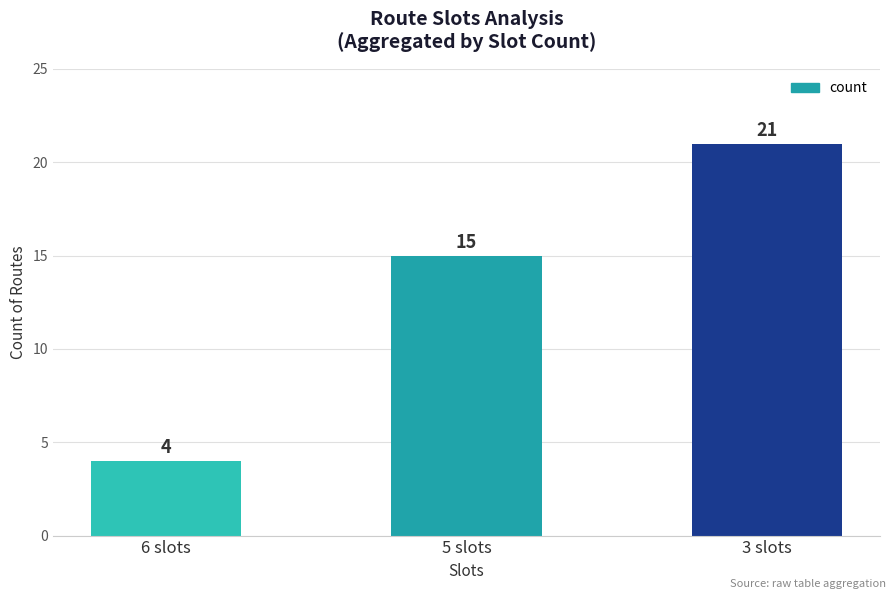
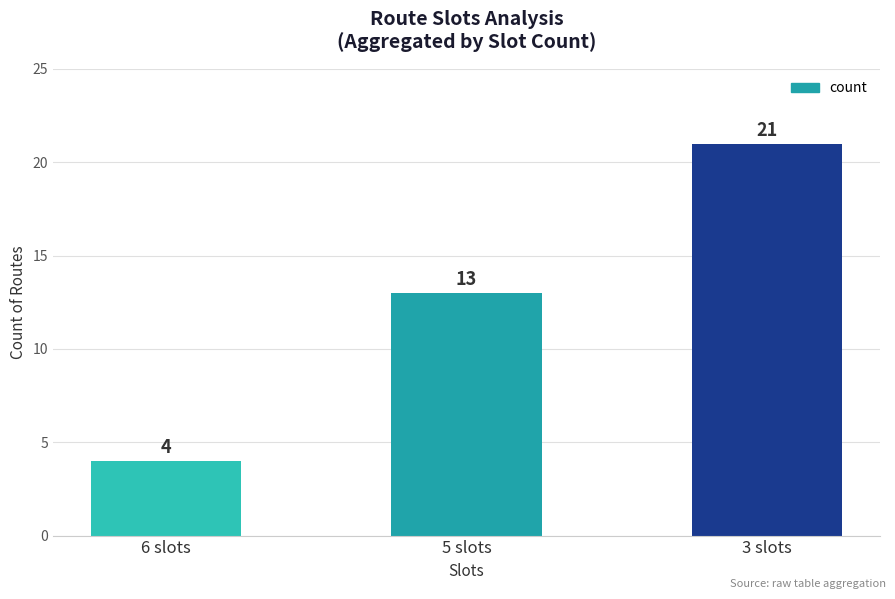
  {
    "6 slots": 4,
-   "5 slots": 15,
+   "5 slots": 13,
    "3 slots": 21
  }
